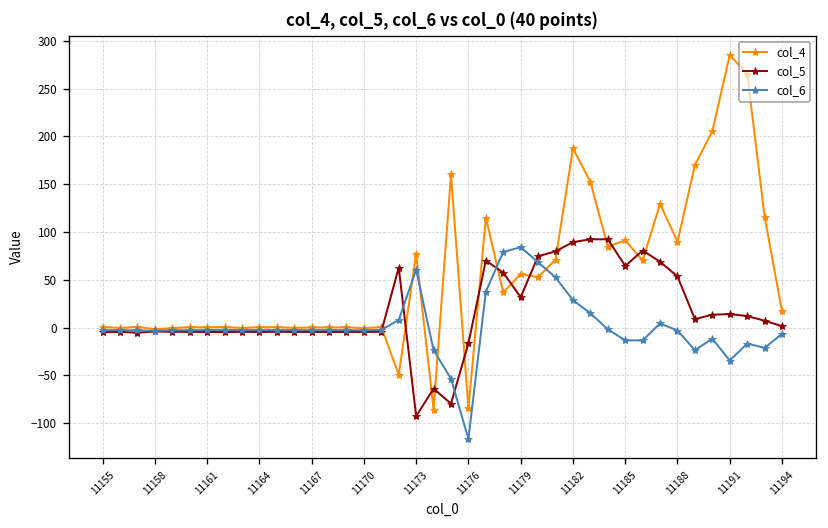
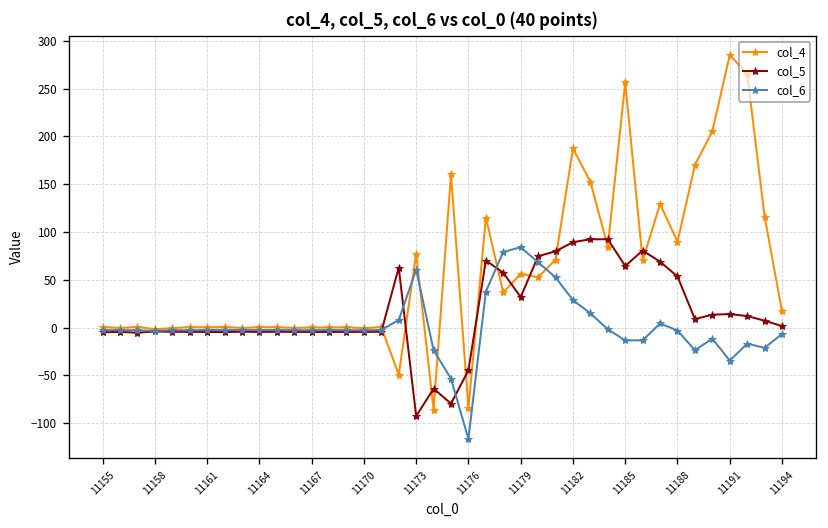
  {
    "col_4": {
      "11155": 0,
      "11173": 80,
      "11176": -80,
      "11179": 60,
      "11182": 190,
-     "11185": 90,
+     "11185": 260,
      "11188": 90,
      "11191": 290,
      "11194": 20
    },
    "col_5": {
      "11173": -90,
-     "11176": -20,
+     "11176": -40,
      "11179": 30,
      "11182": 90,
      "11185": 60,
      "11188": 50,
      "11191": 10,
      "11194": 0
    },
    "col_6": {
      "11173": 60,
      "11176": -120,
      "11179": 80,
      "11182": 30,
      "11185": -10,
      "11188": 0,
      "11191": -30,
      "11194": -10
    }
  }
